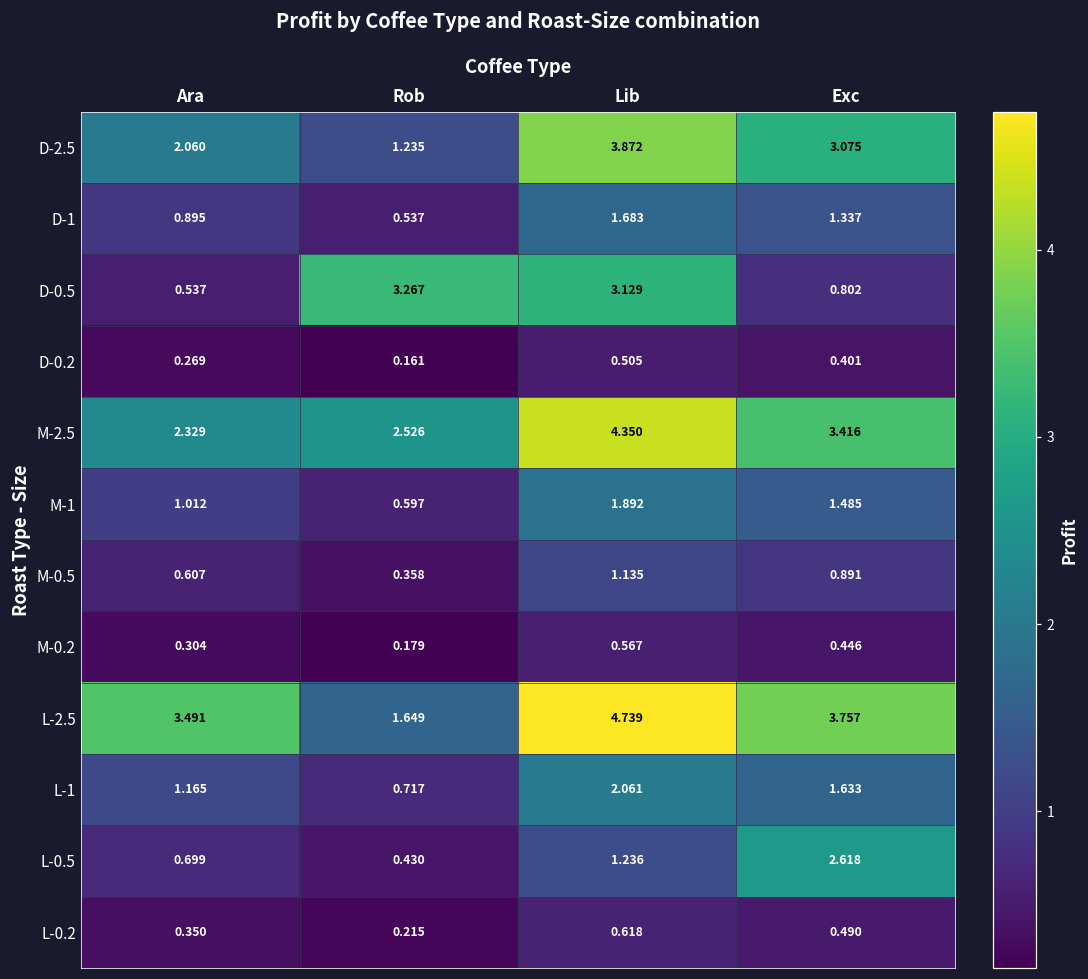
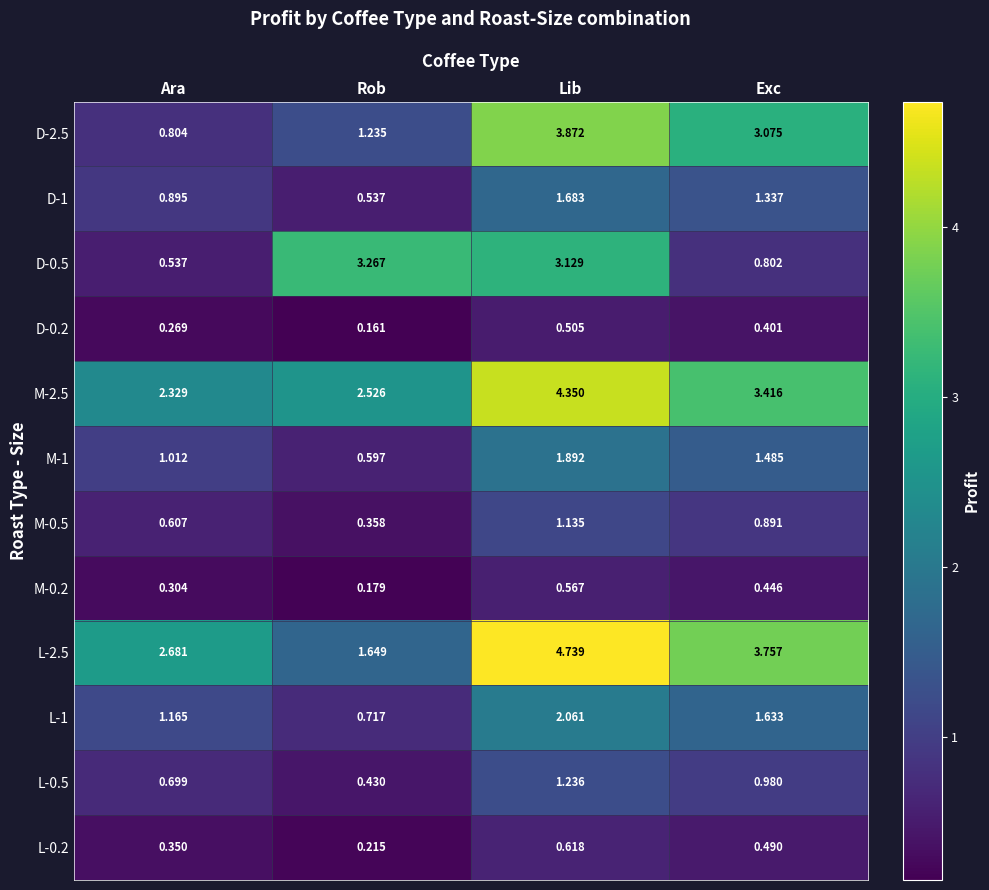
  {
    "D-2.5": {
-     "Ara": 2.060,
+     "Ara": 0.804,
      "Rob": 1.235,
      "Lib": 3.872,
      "Exc": 3.075
    },
    "D-1": {
      "Ara": 0.895,
      "Rob": 0.537,
      "Lib": 1.683,
      "Exc": 1.337
    },
    "D-0.5": {
      "Ara": 0.537,
      "Rob": 3.267,
      "Lib": 3.129,
      "Exc": 0.802
    },
    "D-0.2": {
      "Ara": 0.269,
      "Rob": 0.161,
      "Lib": 0.505,
      "Exc": 0.401
    },
    "M-2.5": {
      "Ara": 2.329,
      "Rob": 2.526,
      "Lib": 4.350,
      "Exc": 3.416
    },
    "M-1": {
      "Ara": 1.012,
      "Rob": 0.597,
      "Lib": 1.892,
      "Exc": 1.485
    },
    "M-0.5": {
      "Ara": 0.607,
      "Rob": 0.358,
      "Lib": 1.135,
      "Exc": 0.891
    },
    "M-0.2": {
      "Ara": 0.304,
      "Rob": 0.179,
      "Lib": 0.567,
      "Exc": 0.446
    },
    "L-2.5": {
-     "Ara": 3.491,
+     "Ara": 2.681,
      "Rob": 1.649,
      "Lib": 4.739,
      "Exc": 3.757
    },
    "L-1": {
      "Ara": 1.165,
      "Rob": 0.717,
      "Lib": 2.061,
      "Exc": 1.633
    },
    "L-0.5": {
      "Ara": 0.699,
      "Rob": 0.430,
      "Lib": 1.236,
-     "Exc": 2.618
+     "Exc": 0.980
    },
    "L-0.2": {
      "Ara": 0.350,
      "Rob": 0.215,
      "Lib": 0.618,
      "Exc": 0.490
    }
  }
